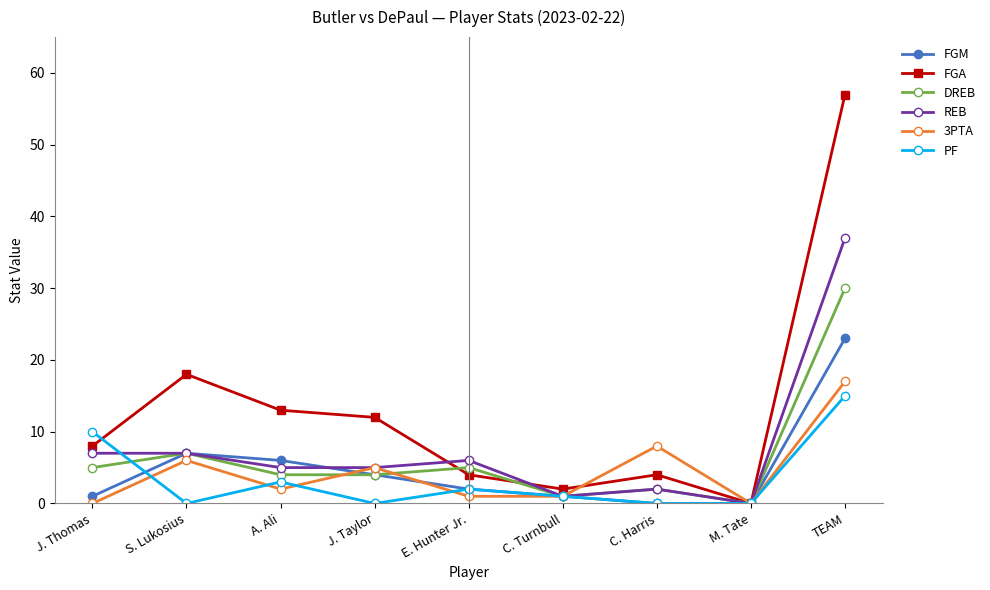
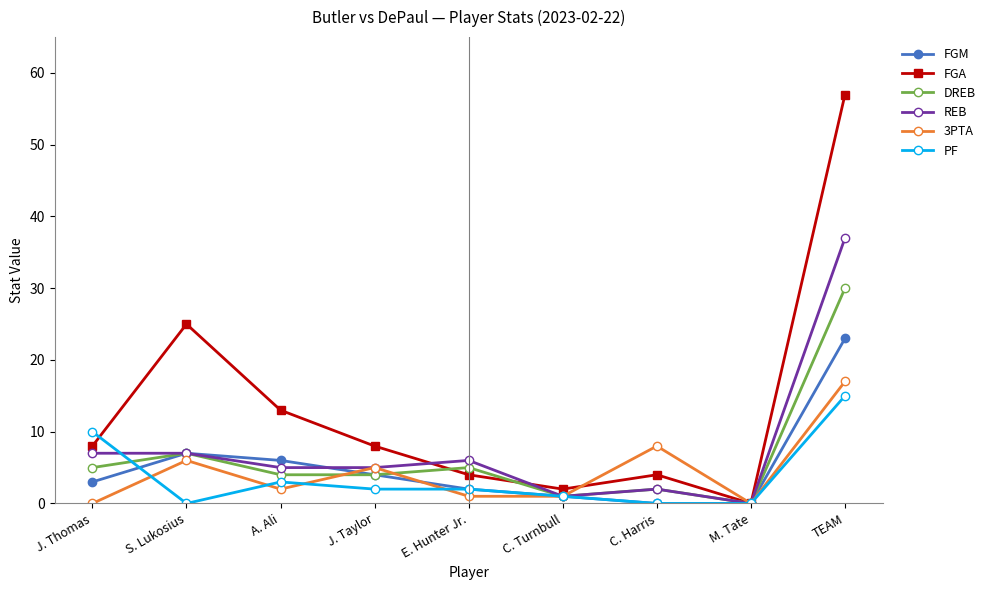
  {
    "FGM": {
-     "J. Thomas": 1,
+     "J. Thomas": 3,
      "A. Ali": 6,
      "TEAM": 23
    },
    "FGA": {
      "J. Thomas": 8,
-     "S. Lukosius": 18,
+     "S. Lukosius": 25,
      "A. Ali": 13,
-     "J. Taylor": 12,
+     "J. Taylor": 8,
      "E. Hunter Jr.": 4,
      "C. Turnbull": 2,
      "C. Harris": 4,
      "TEAM": 57
    },
    "DREB": {
      "J. Thomas": 5,
      "A. Ali": 4,
      "E. Hunter Jr.": 5,
      "TEAM": 30
    },
    "REB": {
      "J. Thomas": 7,
      "A. Ali": 5,
      "E. Hunter Jr.": 6,
      "TEAM": 37
    },
    "3PTA": {
      "J. Thomas": 0,
      "S. Lukosius": 6,
      "A. Ali": 2,
      "E. Hunter Jr.": 1,
      "C. Harris": 8,
      "TEAM": 17
    },
    "PF": {
      "J. Thomas": 10,
      "S. Lukosius": 0,
      "A. Ali": 3,
-     "J. Taylor": 0,
+     "J. Taylor": 2,
      "TEAM": 15
    }
  }
